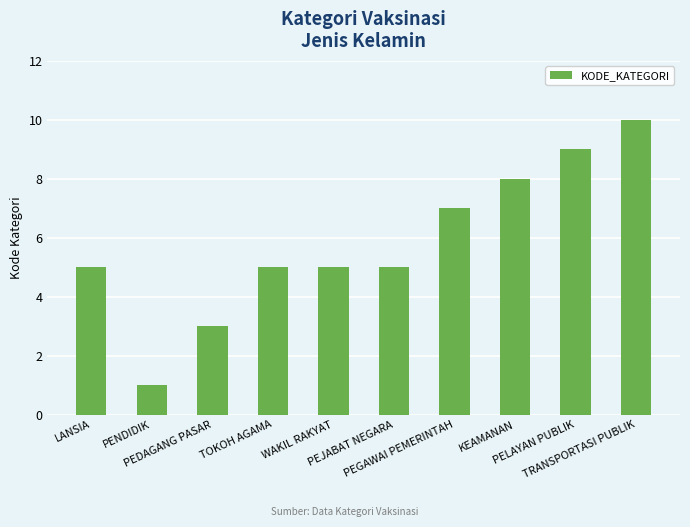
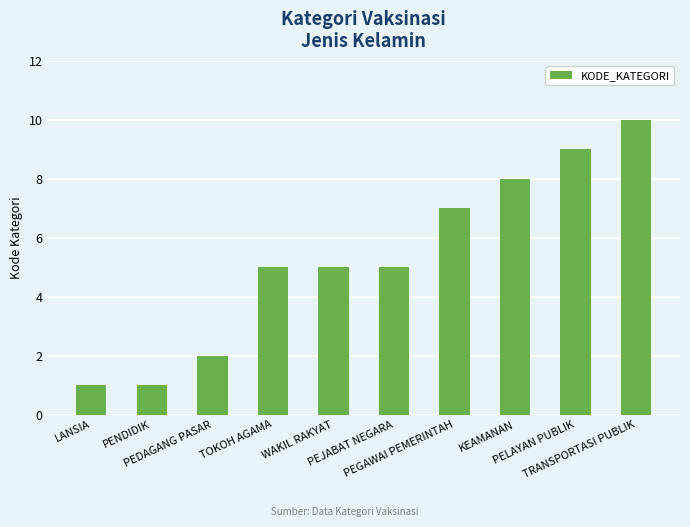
  {
-   "LANSIA": 5,
+   "LANSIA": 1,
    "PENDIDIK": 1,
-   "PEDAGANG PASAR": 3,
+   "PEDAGANG PASAR": 2,
    "TOKOH AGAMA": 5,
    "WAKIL RAKYAT": 5,
    "PEJABAT NEGARA": 5,
    "PEGAWAI PEMERINTAH": 7,
    "KEAMANAN": 8,
    "PELAYAN PUBLIK": 9,
    "TRANSPORTASI PUBLIK": 10
  }
